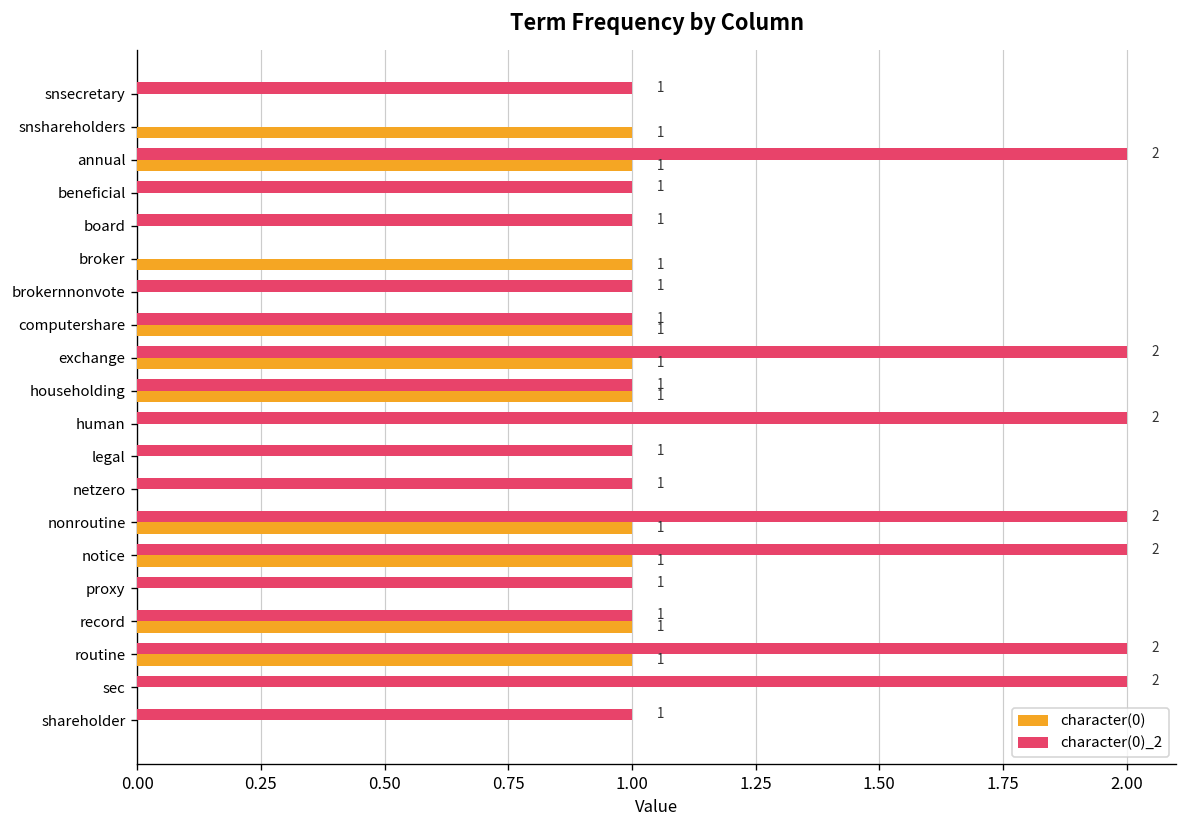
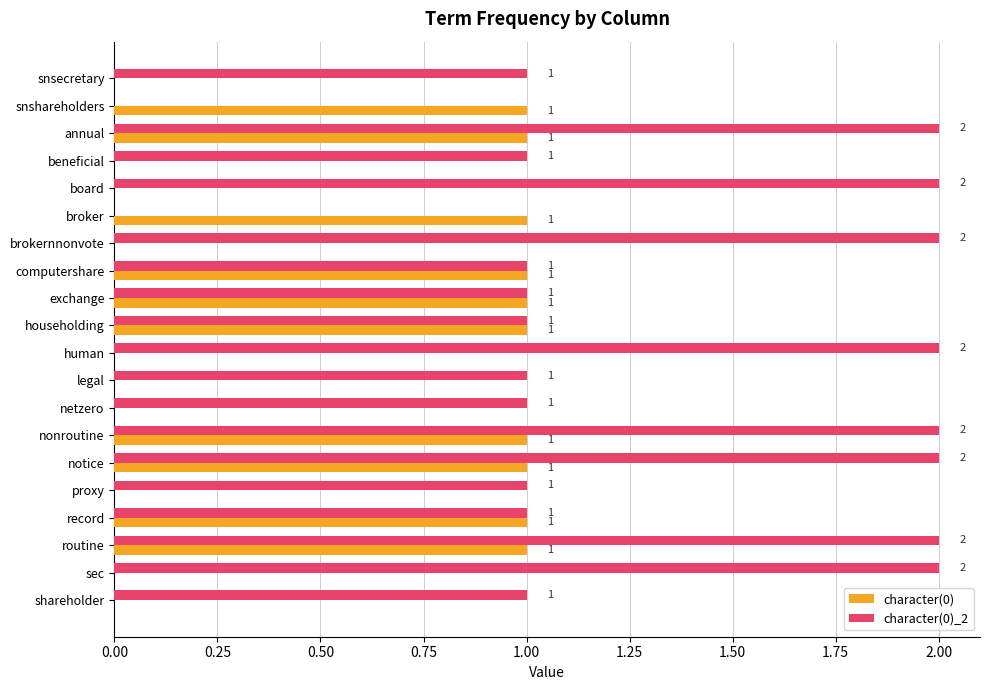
  {
    "character(0)": {
      "snshareholders": 1,
      "annual": 1,
      "broker": 1,
      "computershare": 1,
      "exchange": 1,
      "householding": 1,
      "nonroutine": 1,
      "notice": 1,
      "record": 1,
      "routine": 1
    },
    "character(0)_2": {
      "snsecretary": 1,
      "annual": 2,
      "beneficial": 1,
-     "board": 1,
-     "brokernnonvote": 1,
+     "board": 2,
+     "brokernnonvote": 2,
      "computershare": 1,
-     "exchange": 2,
+     "exchange": 1,
      "householding": 1,
      "human": 2,
      "legal": 1,
      "netzero": 1,
      "nonroutine": 2,
      "notice": 2,
      "proxy": 1,
      "record": 1,
      "routine": 2,
      "sec": 2,
      "shareholder": 1
    }
  }
